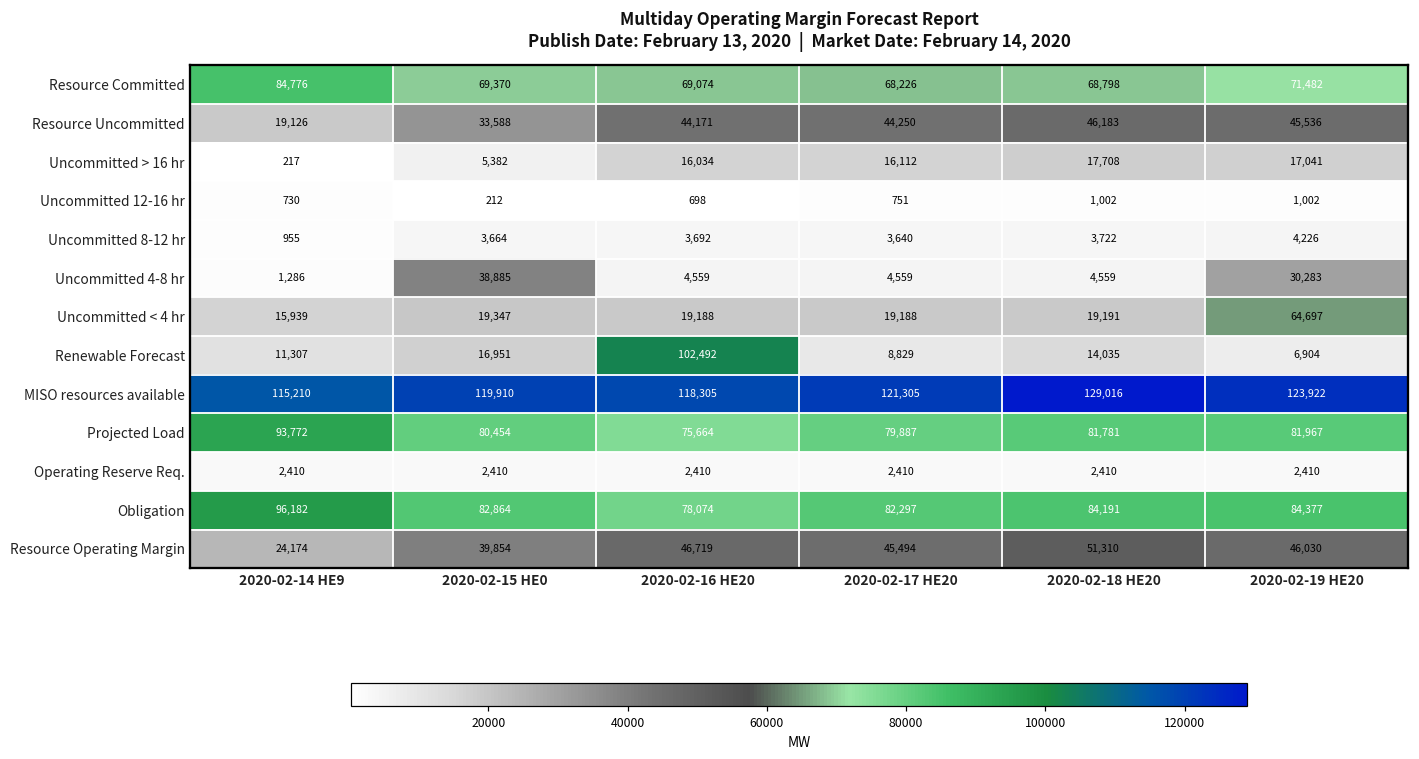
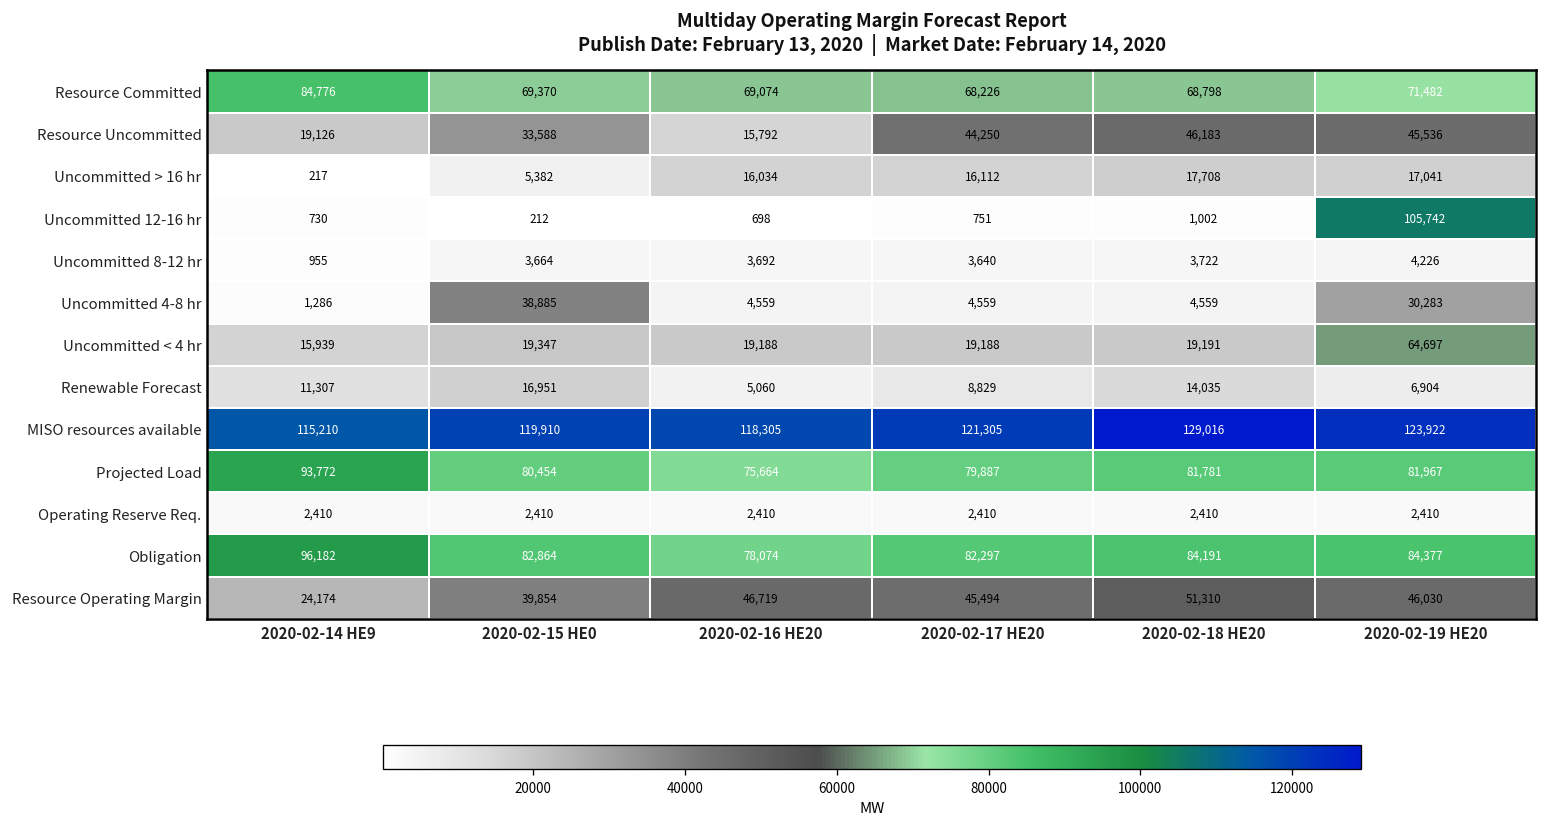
  {
    "Resource Committed": {
      "2020-02-14 HE9": "84,776",
      "2020-02-15 HE0": "69,370",
      "2020-02-16 HE20": "69,074",
      "2020-02-17 HE20": "68,226",
      "2020-02-18 HE20": "68,798",
      "2020-02-19 HE20": "71,482"
    },
    "Resource Uncommitted": {
      "2020-02-14 HE9": "19,126",
      "2020-02-15 HE0": "33,588",
-     "2020-02-16 HE20": "44,171",
+     "2020-02-16 HE20": "15,792",
      "2020-02-17 HE20": "44,250",
      "2020-02-18 HE20": "46,183",
      "2020-02-19 HE20": "45,536"
    },
    "Uncommitted > 16 hr": {
      "2020-02-14 HE9": "217",
      "2020-02-15 HE0": "5,382",
      "2020-02-16 HE20": "16,034",
      "2020-02-17 HE20": "16,112",
      "2020-02-18 HE20": "17,708",
      "2020-02-19 HE20": "17,041"
    },
    "Uncommitted 12-16 hr": {
      "2020-02-14 HE9": "730",
      "2020-02-15 HE0": "212",
      "2020-02-16 HE20": "698",
      "2020-02-17 HE20": "751",
      "2020-02-18 HE20": "1,002",
-     "2020-02-19 HE20": "1,002"
+     "2020-02-19 HE20": "105,742"
    },
    "Uncommitted 8-12 hr": {
      "2020-02-14 HE9": "955",
      "2020-02-15 HE0": "3,664",
      "2020-02-16 HE20": "3,692",
      "2020-02-17 HE20": "3,640",
      "2020-02-18 HE20": "3,722",
      "2020-02-19 HE20": "4,226"
    },
    "Uncommitted 4-8 hr": {
      "2020-02-14 HE9": "1,286",
      "2020-02-15 HE0": "38,885",
      "2020-02-16 HE20": "4,559",
      "2020-02-17 HE20": "4,559",
      "2020-02-18 HE20": "4,559",
      "2020-02-19 HE20": "30,283"
    },
    "Uncommitted < 4 hr": {
      "2020-02-14 HE9": "15,939",
      "2020-02-15 HE0": "19,347",
      "2020-02-16 HE20": "19,188",
      "2020-02-17 HE20": "19,188",
      "2020-02-18 HE20": "19,191",
      "2020-02-19 HE20": "64,697"
    },
    "Renewable Forecast": {
      "2020-02-14 HE9": "11,307",
      "2020-02-15 HE0": "16,951",
-     "2020-02-16 HE20": "102,492",
+     "2020-02-16 HE20": "5,060",
      "2020-02-17 HE20": "8,829",
      "2020-02-18 HE20": "14,035",
      "2020-02-19 HE20": "6,904"
    },
    "MISO resources available": {
      "2020-02-14 HE9": "115,210",
      "2020-02-15 HE0": "119,910",
      "2020-02-16 HE20": "118,305",
      "2020-02-17 HE20": "121,305",
      "2020-02-18 HE20": "129,016",
      "2020-02-19 HE20": "123,922"
    },
    "Projected Load": {
      "2020-02-14 HE9": "93,772",
      "2020-02-15 HE0": "80,454",
      "2020-02-16 HE20": "75,664",
      "2020-02-17 HE20": "79,887",
      "2020-02-18 HE20": "81,781",
      "2020-02-19 HE20": "81,967"
    },
    "Operating Reserve Req.": {
      "2020-02-14 HE9": "2,410",
      "2020-02-15 HE0": "2,410",
      "2020-02-16 HE20": "2,410",
      "2020-02-17 HE20": "2,410",
      "2020-02-18 HE20": "2,410",
      "2020-02-19 HE20": "2,410"
    },
    "Obligation": {
      "2020-02-14 HE9": "96,182",
      "2020-02-15 HE0": "82,864",
      "2020-02-16 HE20": "78,074",
      "2020-02-17 HE20": "82,297",
      "2020-02-18 HE20": "84,191",
      "2020-02-19 HE20": "84,377"
    },
    "Resource Operating Margin": {
      "2020-02-14 HE9": "24,174",
      "2020-02-15 HE0": "39,854",
      "2020-02-16 HE20": "46,719",
      "2020-02-17 HE20": "45,494",
      "2020-02-18 HE20": "51,310",
      "2020-02-19 HE20": "46,030"
    }
  }
